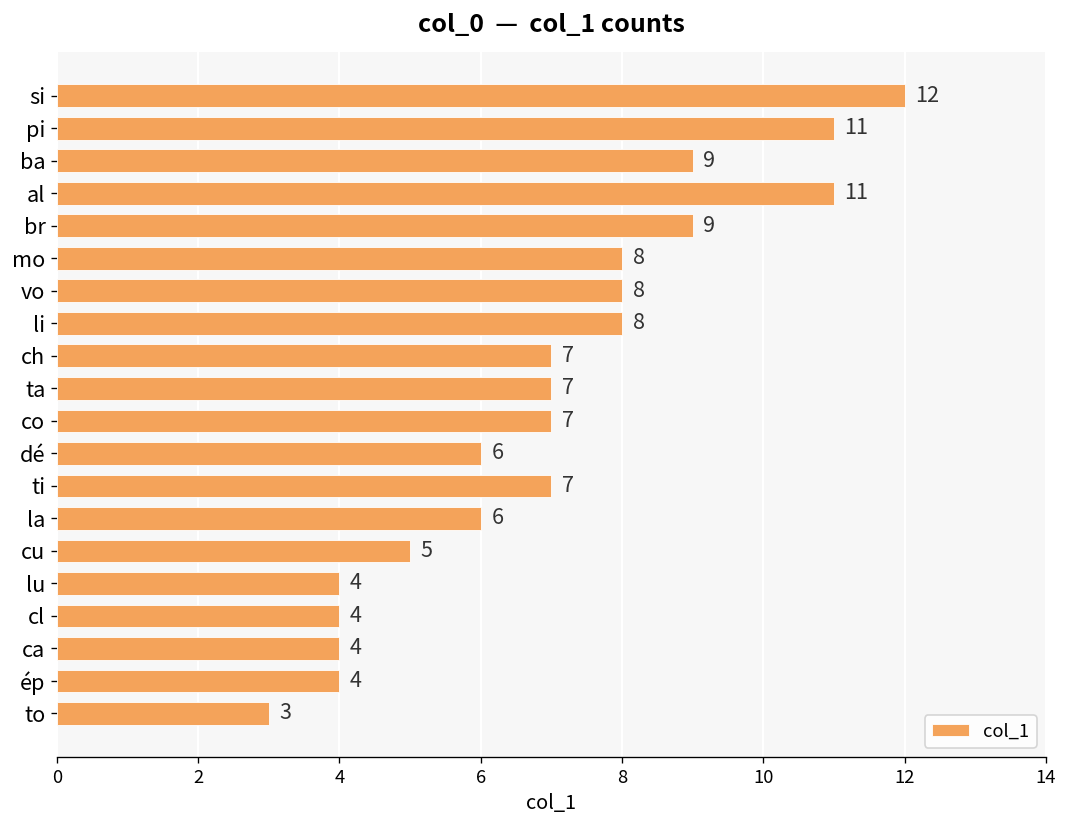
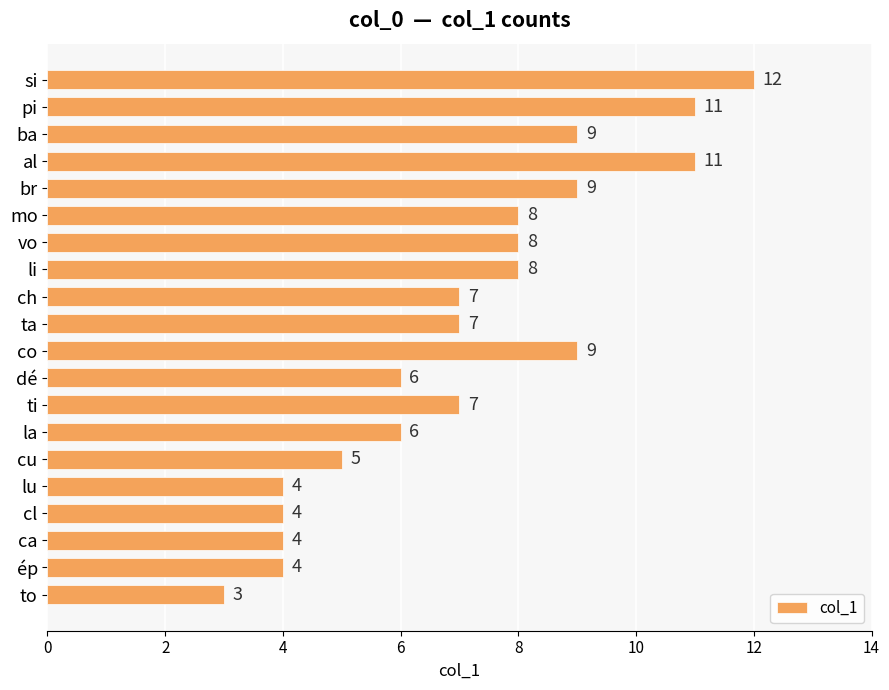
  {
    "si": 12,
    "pi": 11,
    "ba": 9,
    "al": 11,
    "br": 9,
    "mo": 8,
    "vo": 8,
    "li": 8,
    "ch": 7,
    "ta": 7,
-   "co": 7,
+   "co": 9,
    "dé": 6,
    "ti": 7,
    "la": 6,
    "cu": 5,
    "lu": 4,
    "cl": 4,
    "ca": 4,
    "ép": 4,
    "to": 3
  }
